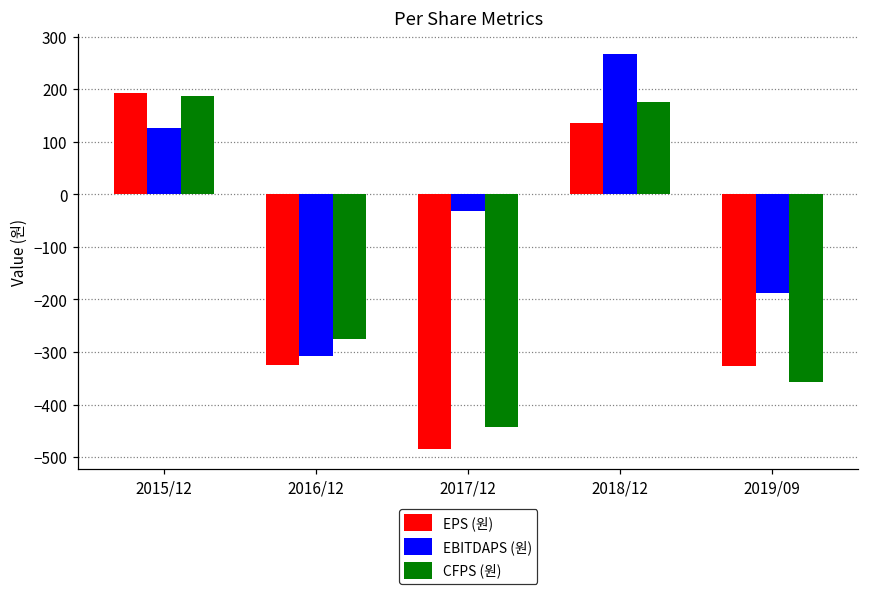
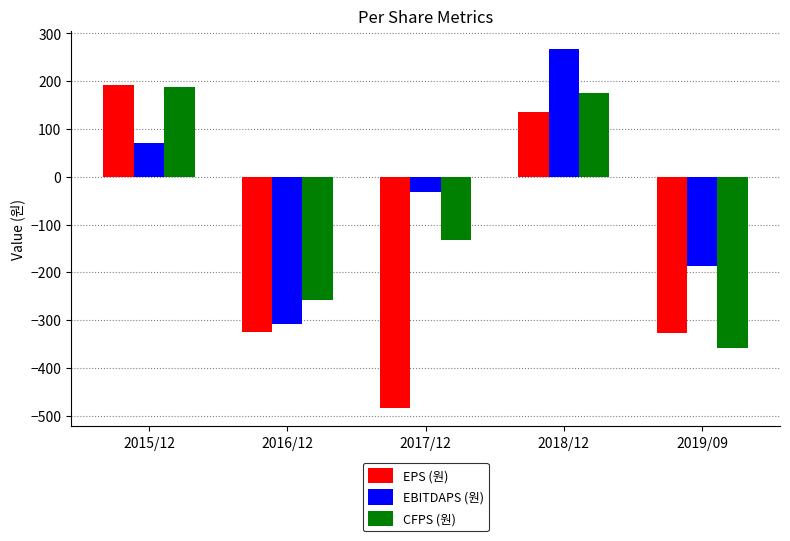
  {
    "EPS (원)": {
      "2015/12": 190,
      "2016/12": -330,
      "2017/12": -490,
      "2018/12": 140,
      "2019/09": -330
    },
    "EBITDAPS (원)": {
-     "2015/12": 130,
+     "2015/12": 70,
      "2016/12": -310,
      "2017/12": -30,
      "2018/12": 270,
      "2019/09": -190
    },
    "CFPS (원)": {
      "2015/12": 190,
-     "2016/12": -280,
-     "2017/12": -440,
+     "2016/12": -260,
+     "2017/12": -130,
      "2018/12": 180,
      "2019/09": -360
    }
  }
